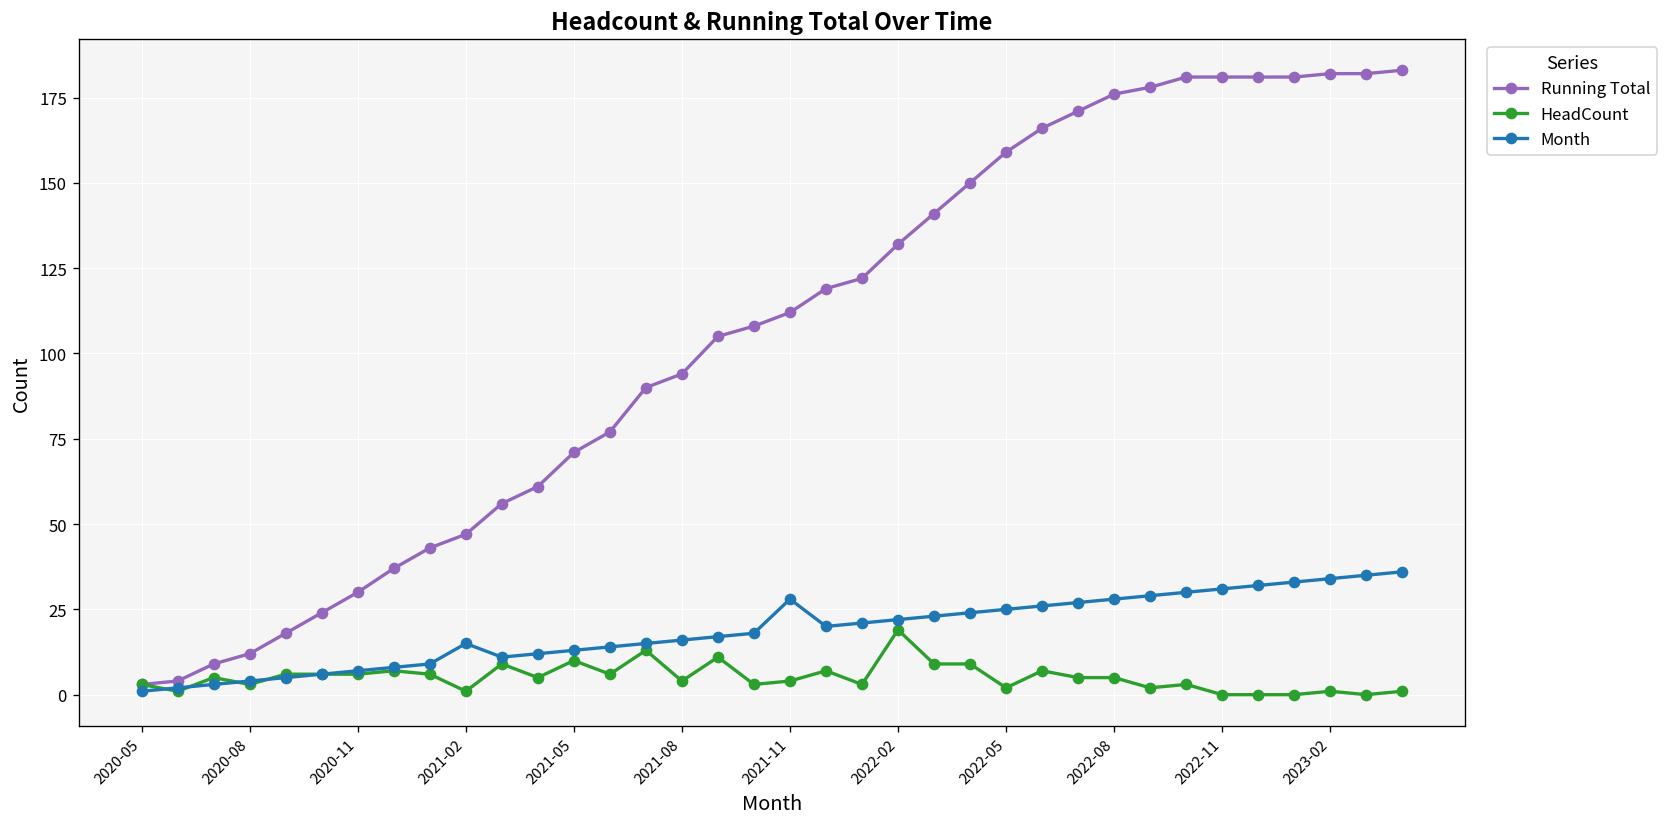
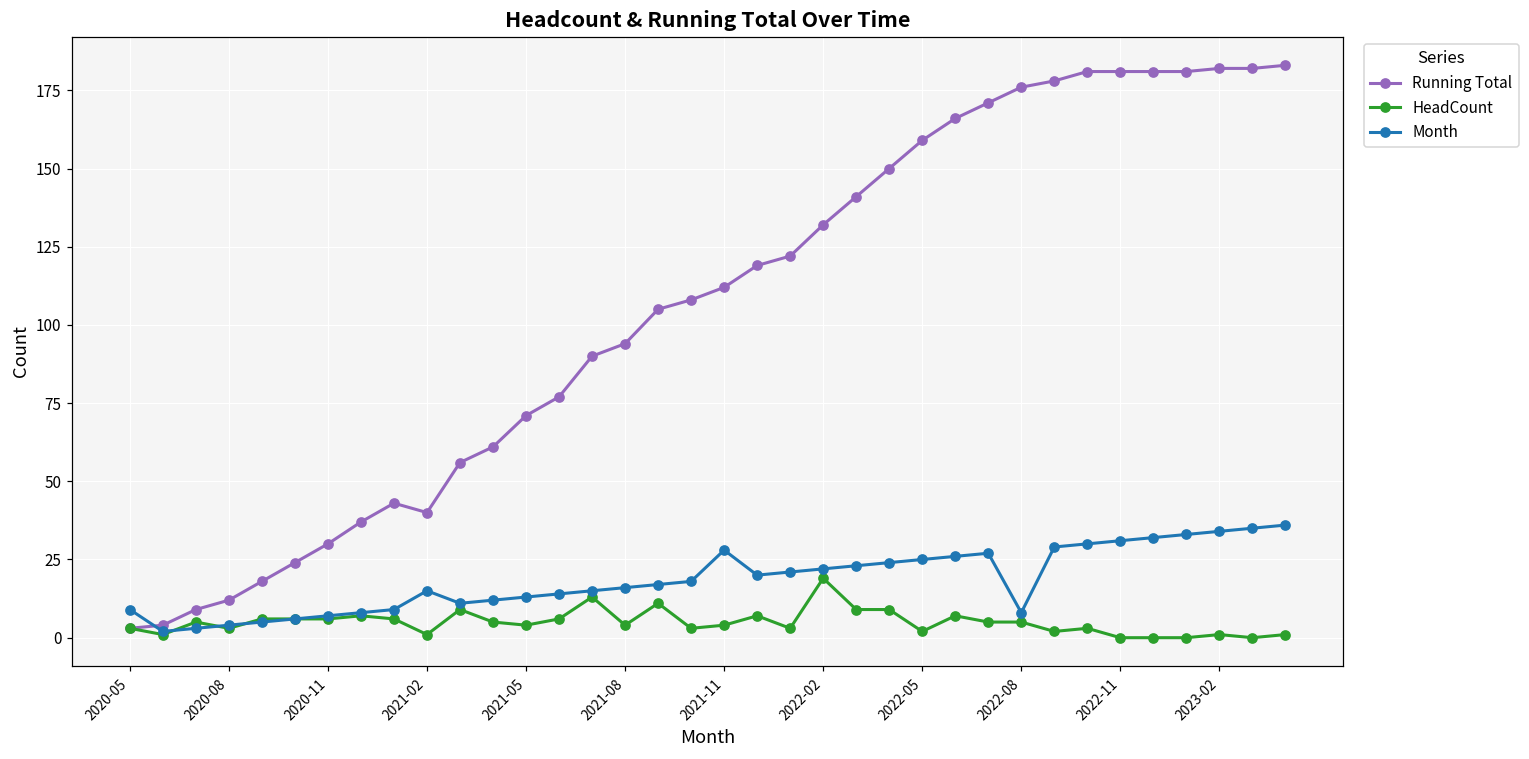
  {
    "Running Total": {
      "2020-08": 12,
      "2020-11": 30,
-     "2021-02": 47,
+     "2021-02": 40,
      "2021-05": 71,
      "2021-08": 94,
      "2021-11": 112,
      "2022-02": 132,
      "2022-05": 159,
      "2022-08": 176,
      "2022-11": 181,
      "2023-02": 182
    },
    "HeadCount": {
      "2020-08": 3,
      "2020-11": 6,
      "2021-02": 1,
-     "2021-05": 10,
+     "2021-05": 4,
      "2021-08": 4,
      "2021-11": 4,
      "2022-02": 19,
      "2022-05": 2,
      "2022-08": 5,
      "2022-11": 0,
      "2023-02": 1
    },
    "Month": {
-     "2020-05": 1,
+     "2020-05": 9,
      "2020-08": 4,
      "2020-11": 7,
      "2021-02": 15,
      "2021-05": 13,
      "2021-08": 16,
      "2021-11": 28,
      "2022-02": 22,
      "2022-05": 25,
-     "2022-08": 28,
+     "2022-08": 8,
      "2022-11": 31,
      "2023-02": 34
    }
  }
